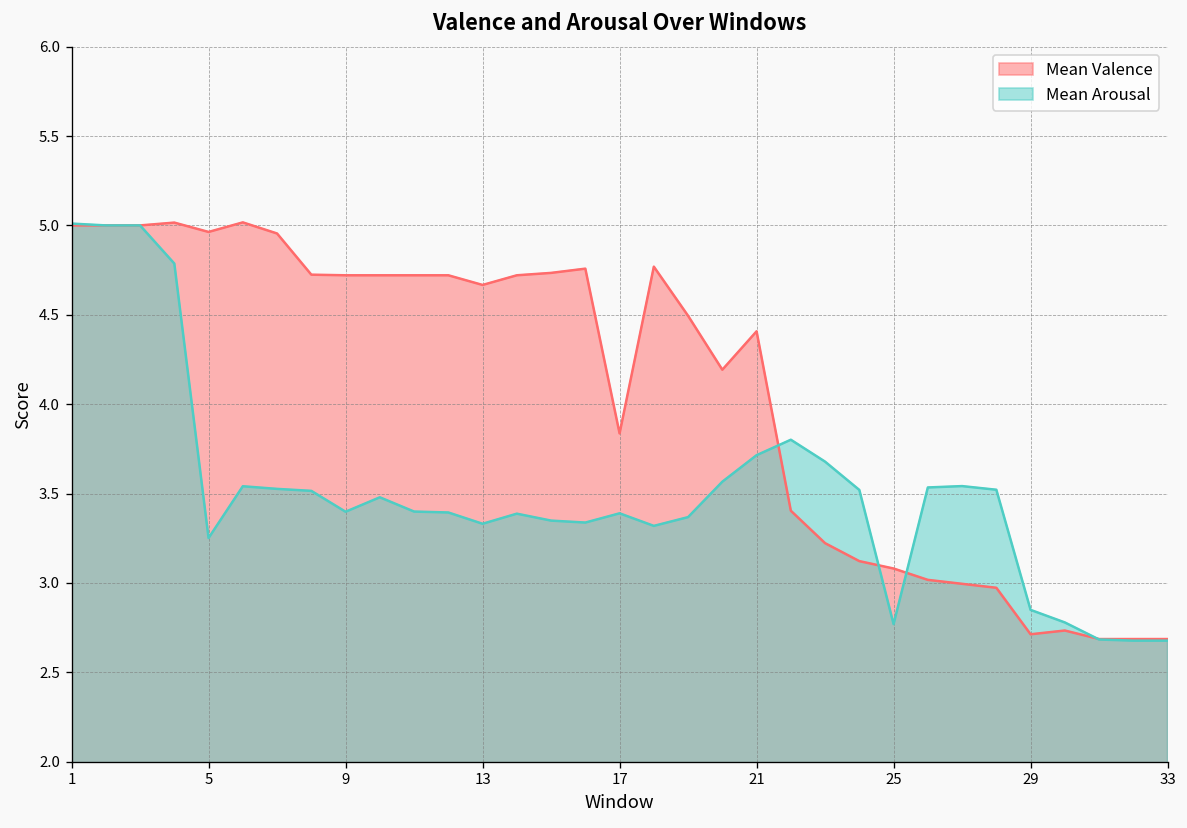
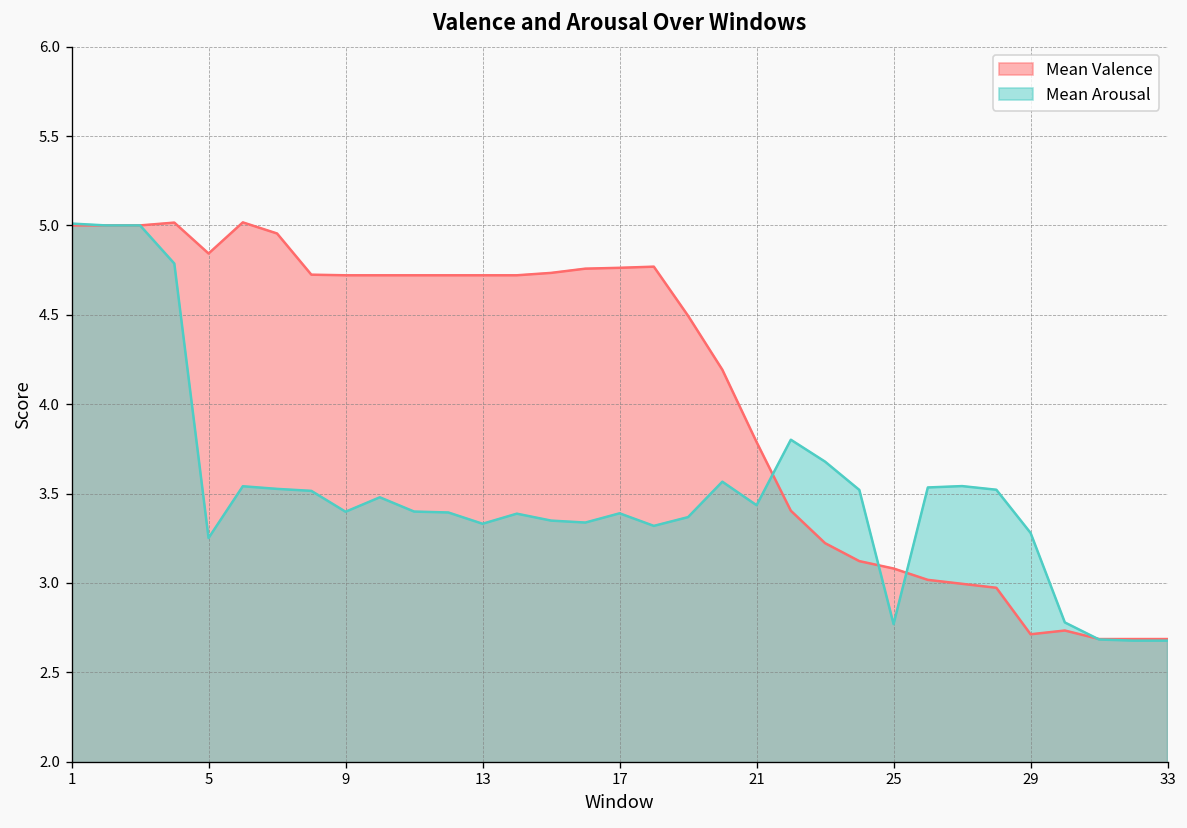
  {
    "Mean Valence": {
-     "5": 4.96,
+     "5": 4.84,
      "9": 4.72,
-     "13": 4.67,
-     "17": 3.84,
-     "21": 4.41,
+     "13": 4.72,
+     "17": 4.76,
+     "21": 3.79,
      "25": 3.08,
      "29": 2.71
    },
    "Mean Arousal": {
      "5": 3.25,
      "9": 3.40,
      "13": 3.33,
      "17": 3.39,
-     "21": 3.71,
+     "21": 3.43,
      "25": 2.77,
-     "29": 2.85
+     "29": 3.28
    }
  }
